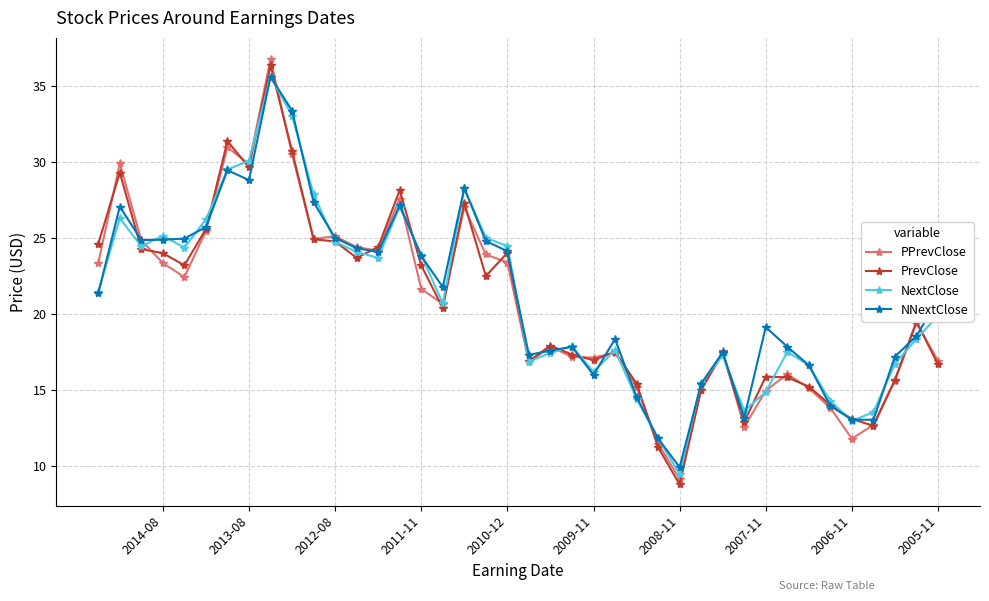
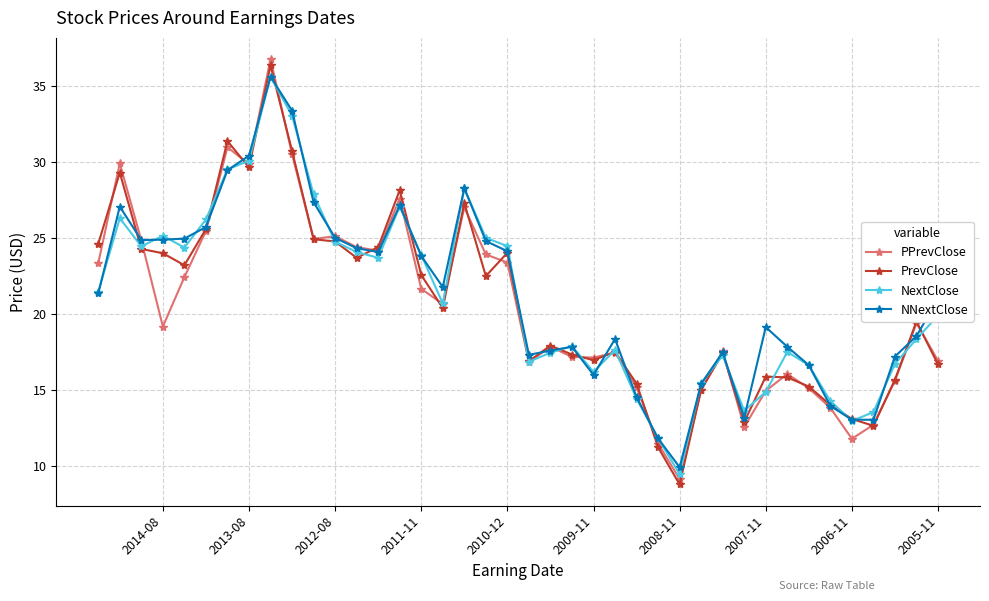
  {
    "PPrevClose": {
-     "2014-08": 23.4,
+     "2014-08": 19.2,
      "2013-08": 29.8,
      "2011-11": 21.7,
      "2010-12": 23.4,
      "2009-11": 17.2,
      "2008-11": 9.2,
      "2006-11": 11.8,
      "2005-11": 16.9
    },
    "PrevClose": {
      "2014-08": 24.0,
      "2013-08": 29.6,
-     "2011-11": 23.2,
+     "2011-11": 22.6,
      "2009-11": 17.0,
      "2008-11": 8.8,
      "2007-11": 15.9,
      "2005-11": 16.7
    },
    "NextClose": {
      "2014-08": 25.2,
      "2013-08": 30.1,
      "2010-12": 24.5,
      "2009-11": 16.2,
      "2008-11": 9.5
    },
    "NNextClose": {
      "2014-08": 24.9,
-     "2013-08": 28.8,
+     "2013-08": 30.4,
      "2009-11": 16.0,
      "2008-11": 10.0,
      "2007-11": 19.2
    }
  }
